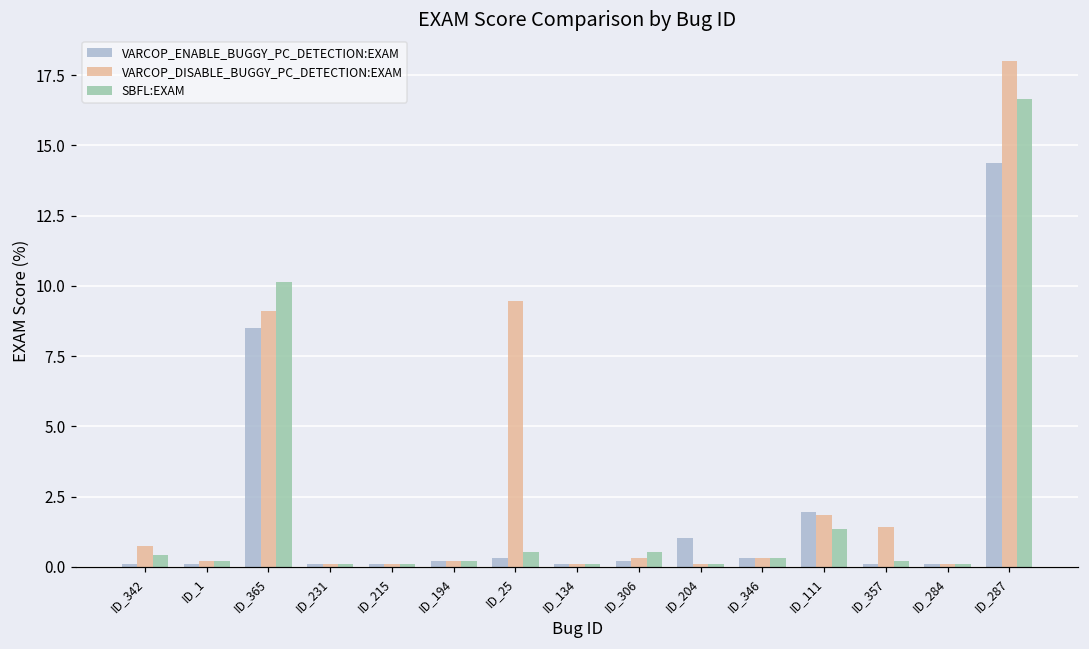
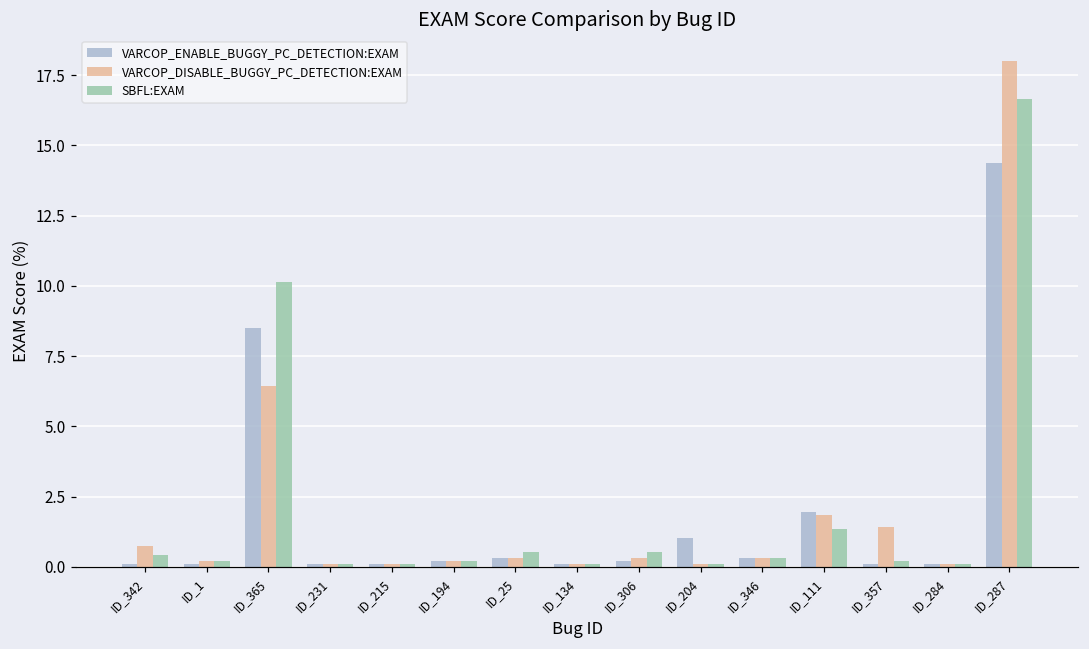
  {
    "VARCOP_DISABLE_BUGGY_PC_DETECTION:EXAM": {
      "ID_342": 0.7,
      "ID_1": 0.2,
-     "ID_365": 9.1,
+     "ID_365": 6.4,
      "ID_231": 0.1,
      "ID_215": 0.1,
      "ID_194": 0.2,
-     "ID_25": 9.5,
+     "ID_25": 0.3,
      "ID_134": 0.1,
      "ID_306": 0.3,
      "ID_204": 0.1,
      "ID_346": 0.3,
      "ID_111": 1.9,
      "ID_357": 1.4,
      "ID_284": 0.1,
      "ID_287": 18.0
    }
  }
